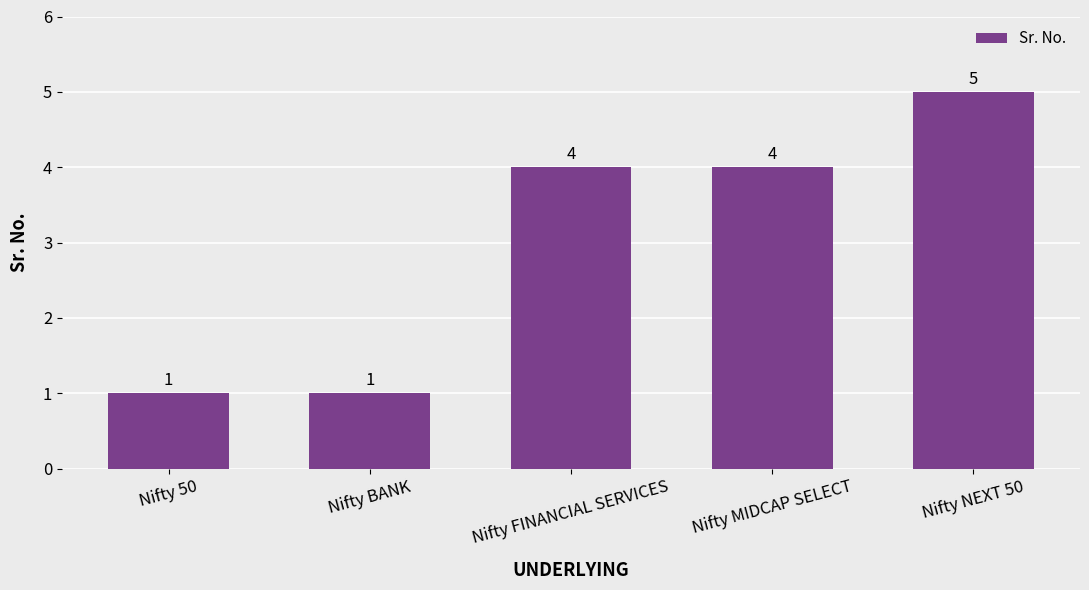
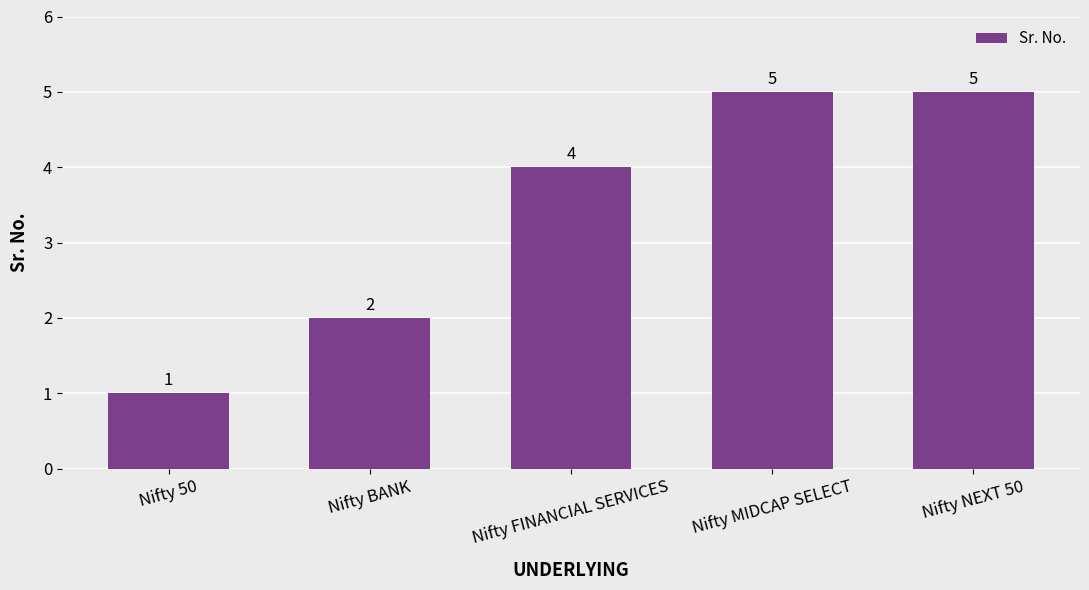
  {
    "Nifty 50": 1,
-   "Nifty BANK": 1,
+   "Nifty BANK": 2,
    "Nifty FINANCIAL SERVICES": 4,
-   "Nifty MIDCAP SELECT": 4,
+   "Nifty MIDCAP SELECT": 5,
    "Nifty NEXT 50": 5
  }
